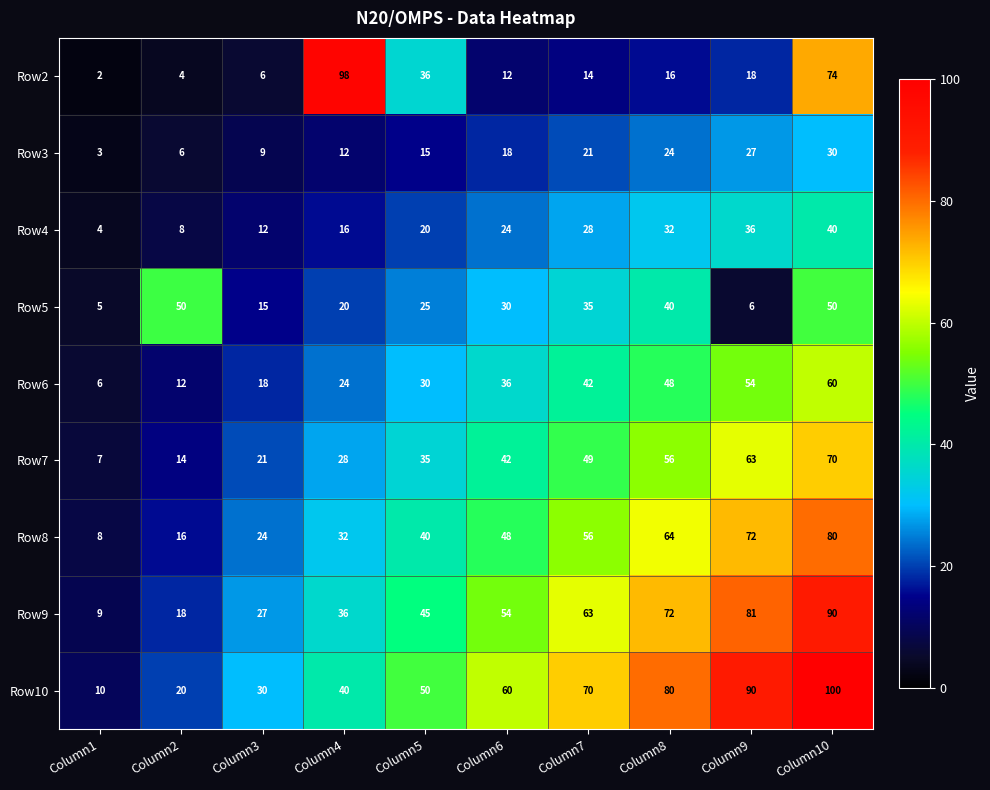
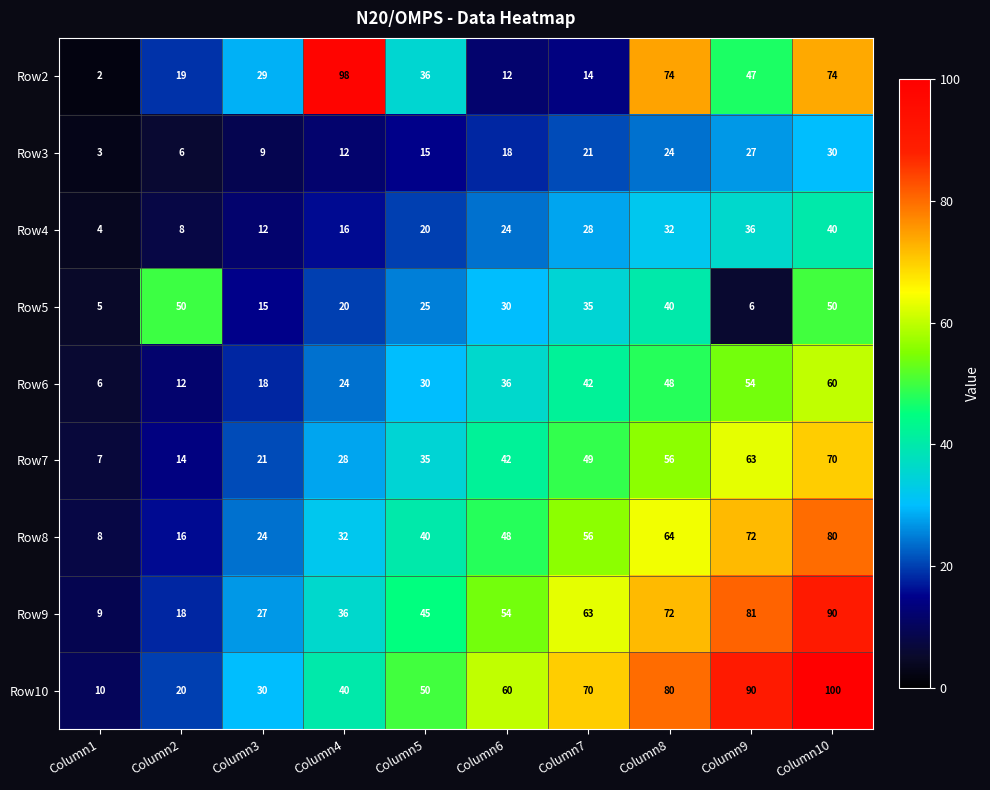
  {
    "Row2": {
      "Column1": 2,
-     "Column2": 4,
-     "Column3": 6,
+     "Column2": 19,
+     "Column3": 29,
      "Column4": 98,
      "Column5": 36,
      "Column6": 12,
      "Column7": 14,
-     "Column8": 16,
-     "Column9": 18,
+     "Column8": 74,
+     "Column9": 47,
      "Column10": 74
    },
    "Row3": {
      "Column1": 3,
      "Column2": 6,
      "Column3": 9,
      "Column4": 12,
      "Column5": 15,
      "Column6": 18,
      "Column7": 21,
      "Column8": 24,
      "Column9": 27,
      "Column10": 30
    },
    "Row4": {
      "Column1": 4,
      "Column2": 8,
      "Column3": 12,
      "Column4": 16,
      "Column5": 20,
      "Column6": 24,
      "Column7": 28,
      "Column8": 32,
      "Column9": 36,
      "Column10": 40
    },
    "Row5": {
      "Column1": 5,
      "Column2": 50,
      "Column3": 15,
      "Column4": 20,
      "Column5": 25,
      "Column6": 30,
      "Column7": 35,
      "Column8": 40,
      "Column9": 6,
      "Column10": 50
    },
    "Row6": {
      "Column1": 6,
      "Column2": 12,
      "Column3": 18,
      "Column4": 24,
      "Column5": 30,
      "Column6": 36,
      "Column7": 42,
      "Column8": 48,
      "Column9": 54,
      "Column10": 60
    },
    "Row7": {
      "Column1": 7,
      "Column2": 14,
      "Column3": 21,
      "Column4": 28,
      "Column5": 35,
      "Column6": 42,
      "Column7": 49,
      "Column8": 56,
      "Column9": 63,
      "Column10": 70
    },
    "Row8": {
      "Column1": 8,
      "Column2": 16,
      "Column3": 24,
      "Column4": 32,
      "Column5": 40,
      "Column6": 48,
      "Column7": 56,
      "Column8": 64,
      "Column9": 72,
      "Column10": 80
    },
    "Row9": {
      "Column1": 9,
      "Column2": 18,
      "Column3": 27,
      "Column4": 36,
      "Column5": 45,
      "Column6": 54,
      "Column7": 63,
      "Column8": 72,
      "Column9": 81,
      "Column10": 90
    },
    "Row10": {
      "Column1": 10,
      "Column2": 20,
      "Column3": 30,
      "Column4": 40,
      "Column5": 50,
      "Column6": 60,
      "Column7": 70,
      "Column8": 80,
      "Column9": 90,
      "Column10": 100
    }
  }
